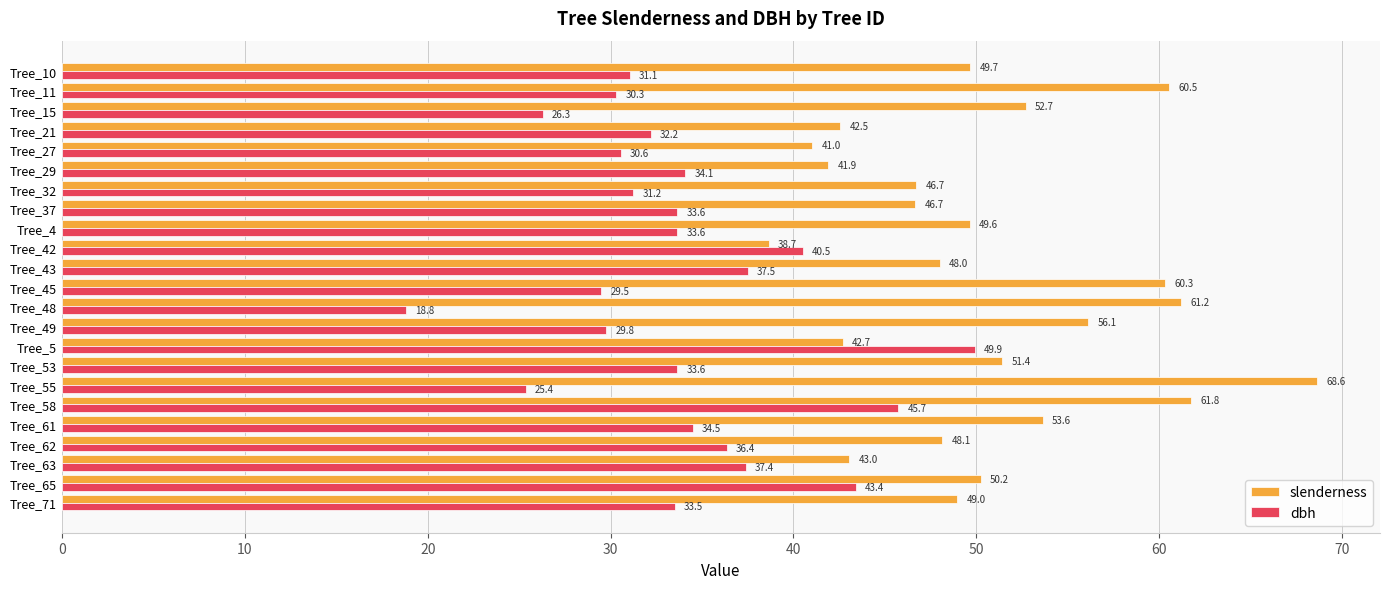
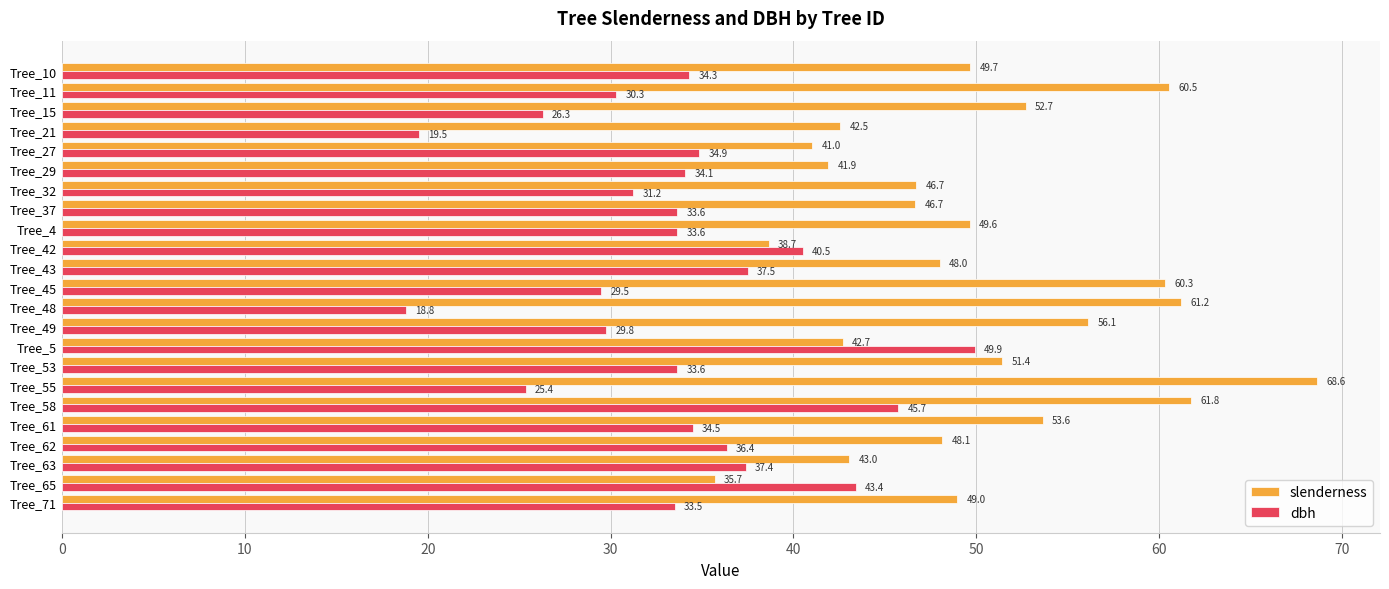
  {
    "slenderness": {
      "Tree_10": 49.7,
      "Tree_11": 60.5,
      "Tree_15": 52.7,
      "Tree_21": 42.5,
      "Tree_27": 41.0,
      "Tree_29": 41.9,
      "Tree_32": 46.7,
      "Tree_37": 46.7,
      "Tree_4": 49.6,
      "Tree_42": 38.7,
      "Tree_43": 48.0,
      "Tree_45": 60.3,
      "Tree_48": 61.2,
      "Tree_49": 56.1,
      "Tree_5": 42.7,
      "Tree_53": 51.4,
      "Tree_55": 68.6,
      "Tree_58": 61.8,
      "Tree_61": 53.6,
      "Tree_62": 48.1,
      "Tree_63": 43.0,
-     "Tree_65": 50.2,
+     "Tree_65": 35.7,
      "Tree_71": 49.0
    },
    "dbh": {
-     "Tree_10": 31.1,
+     "Tree_10": 34.3,
      "Tree_11": 30.3,
      "Tree_15": 26.3,
-     "Tree_21": 32.2,
-     "Tree_27": 30.6,
+     "Tree_21": 19.5,
+     "Tree_27": 34.9,
      "Tree_29": 34.1,
      "Tree_32": 31.2,
      "Tree_37": 33.6,
      "Tree_4": 33.6,
      "Tree_42": 40.5,
      "Tree_43": 37.5,
      "Tree_45": 29.5,
      "Tree_48": 18.8,
      "Tree_49": 29.8,
      "Tree_5": 49.9,
      "Tree_53": 33.6,
      "Tree_55": 25.4,
      "Tree_58": 45.7,
      "Tree_61": 34.5,
      "Tree_62": 36.4,
      "Tree_63": 37.4,
      "Tree_65": 43.4,
      "Tree_71": 33.5
    }
  }
